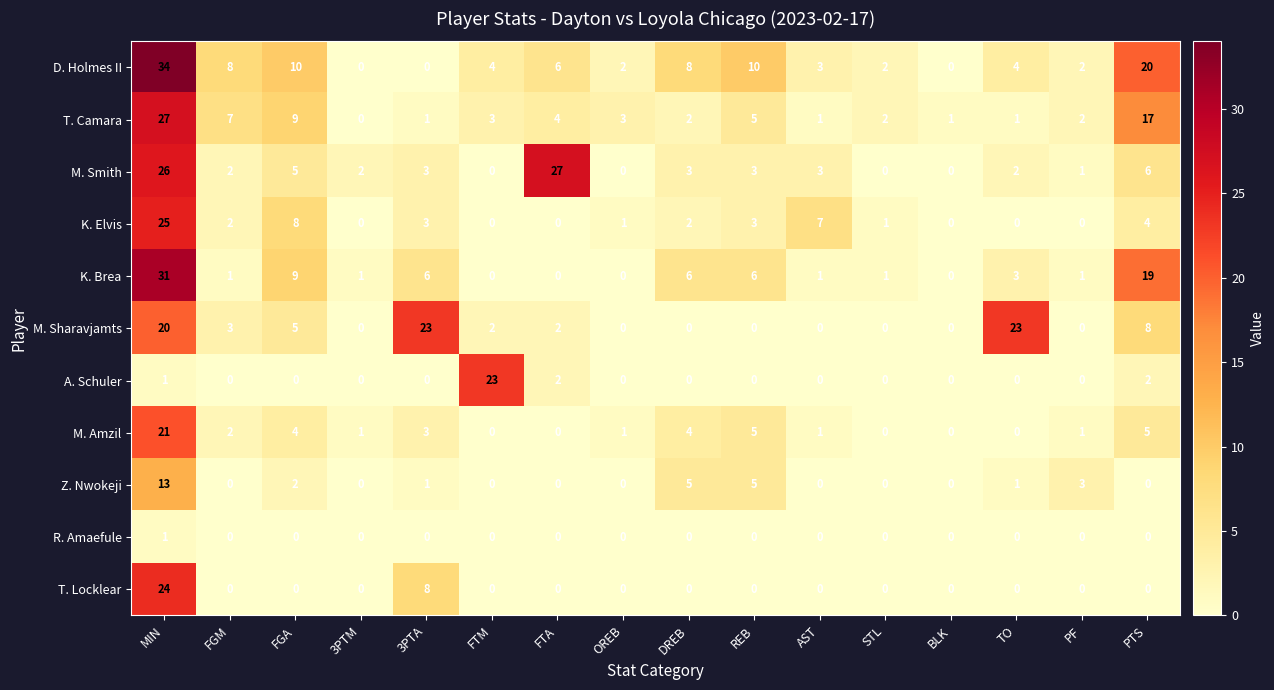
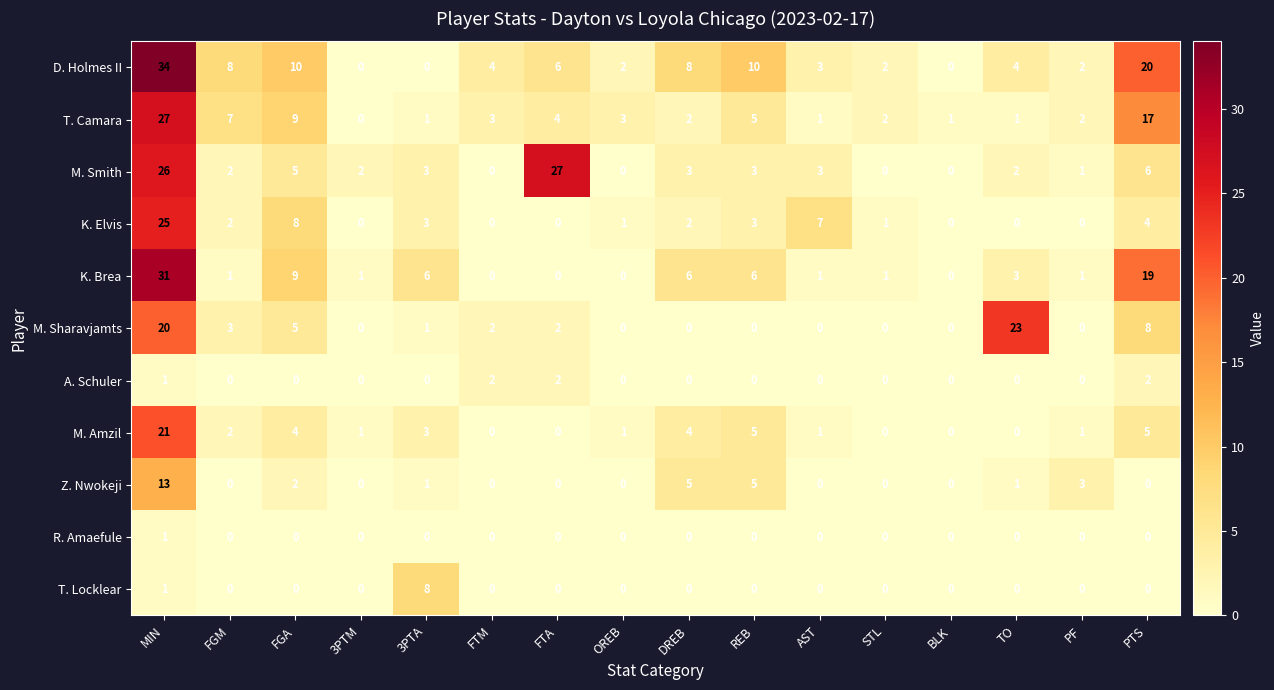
  {
    "D. Holmes II": {
      "MIN": 34,
      "FGM": 8,
      "FGA": 10,
      "3PTM": 0,
      "3PTA": 0,
      "FTM": 4,
      "FTA": 6,
      "OREB": 2,
      "DREB": 8,
      "REB": 10,
      "AST": 3,
      "STL": 2,
      "BLK": 0,
      "TO": 4,
      "PF": 2,
      "PTS": 20
    },
    "T. Camara": {
      "MIN": 27,
      "FGM": 7,
      "FGA": 9,
      "3PTM": 0,
      "3PTA": 1,
      "FTM": 3,
      "FTA": 4,
      "OREB": 3,
      "DREB": 2,
      "REB": 5,
      "AST": 1,
      "STL": 2,
      "BLK": 1,
      "TO": 1,
      "PF": 2,
      "PTS": 17
    },
    "M. Smith": {
      "MIN": 26,
      "FGM": 2,
      "FGA": 5,
      "3PTM": 2,
      "3PTA": 3,
      "FTM": 0,
      "FTA": 27,
      "OREB": 0,
      "DREB": 3,
      "REB": 3,
      "AST": 3,
      "STL": 0,
      "BLK": 0,
      "TO": 2,
      "PF": 1,
      "PTS": 6
    },
    "K. Elvis": {
      "MIN": 25,
      "FGM": 2,
      "FGA": 8,
      "3PTM": 0,
      "3PTA": 3,
      "FTM": 0,
      "FTA": 0,
      "OREB": 1,
      "DREB": 2,
      "REB": 3,
      "AST": 7,
      "STL": 1,
      "BLK": 0,
      "TO": 0,
      "PF": 0,
      "PTS": 4
    },
    "K. Brea": {
      "MIN": 31,
      "FGM": 1,
      "FGA": 9,
      "3PTM": 1,
      "3PTA": 6,
      "FTM": 0,
      "FTA": 0,
      "OREB": 0,
      "DREB": 6,
      "REB": 6,
      "AST": 1,
      "STL": 1,
      "BLK": 0,
      "TO": 3,
      "PF": 1,
      "PTS": 19
    },
    "M. Sharavjamts": {
      "MIN": 20,
      "FGM": 3,
      "FGA": 5,
      "3PTM": 0,
-     "3PTA": 23,
+     "3PTA": 1,
      "FTM": 2,
      "FTA": 2,
      "OREB": 0,
      "DREB": 0,
      "REB": 0,
      "AST": 0,
      "STL": 0,
      "BLK": 0,
      "TO": 23,
      "PF": 0,
      "PTS": 8
    },
    "A. Schuler": {
      "MIN": 1,
      "FGM": 0,
      "FGA": 0,
      "3PTM": 0,
      "3PTA": 0,
-     "FTM": 23,
+     "FTM": 2,
      "FTA": 2,
      "OREB": 0,
      "DREB": 0,
      "REB": 0,
      "AST": 0,
      "STL": 0,
      "BLK": 0,
      "TO": 0,
      "PF": 0,
      "PTS": 2
    },
    "M. Amzil": {
      "MIN": 21,
      "FGM": 2,
      "FGA": 4,
      "3PTM": 1,
      "3PTA": 3,
      "FTM": 0,
      "FTA": 0,
      "OREB": 1,
      "DREB": 4,
      "REB": 5,
      "AST": 1,
      "STL": 0,
      "BLK": 0,
      "TO": 0,
      "PF": 1,
      "PTS": 5
    },
    "Z. Nwokeji": {
      "MIN": 13,
      "FGM": 0,
      "FGA": 2,
      "3PTM": 0,
      "3PTA": 1,
      "FTM": 0,
      "FTA": 0,
      "OREB": 0,
      "DREB": 5,
      "REB": 5,
      "AST": 0,
      "STL": 0,
      "BLK": 0,
      "TO": 1,
      "PF": 3,
      "PTS": 0
    },
    "R. Amaefule": {
      "MIN": 1,
      "FGM": 0,
      "FGA": 0,
      "3PTM": 0,
      "3PTA": 0,
      "FTM": 0,
      "FTA": 0,
      "OREB": 0,
      "DREB": 0,
      "REB": 0,
      "AST": 0,
      "STL": 0,
      "BLK": 0,
      "TO": 0,
      "PF": 0,
      "PTS": 0
    },
    "T. Locklear": {
-     "MIN": 24,
+     "MIN": 1,
      "FGM": 0,
      "FGA": 0,
      "3PTM": 0,
      "3PTA": 8,
      "FTM": 0,
      "FTA": 0,
      "OREB": 0,
      "DREB": 0,
      "REB": 0,
      "AST": 0,
      "STL": 0,
      "BLK": 0,
      "TO": 0,
      "PF": 0,
      "PTS": 0
    }
  }
